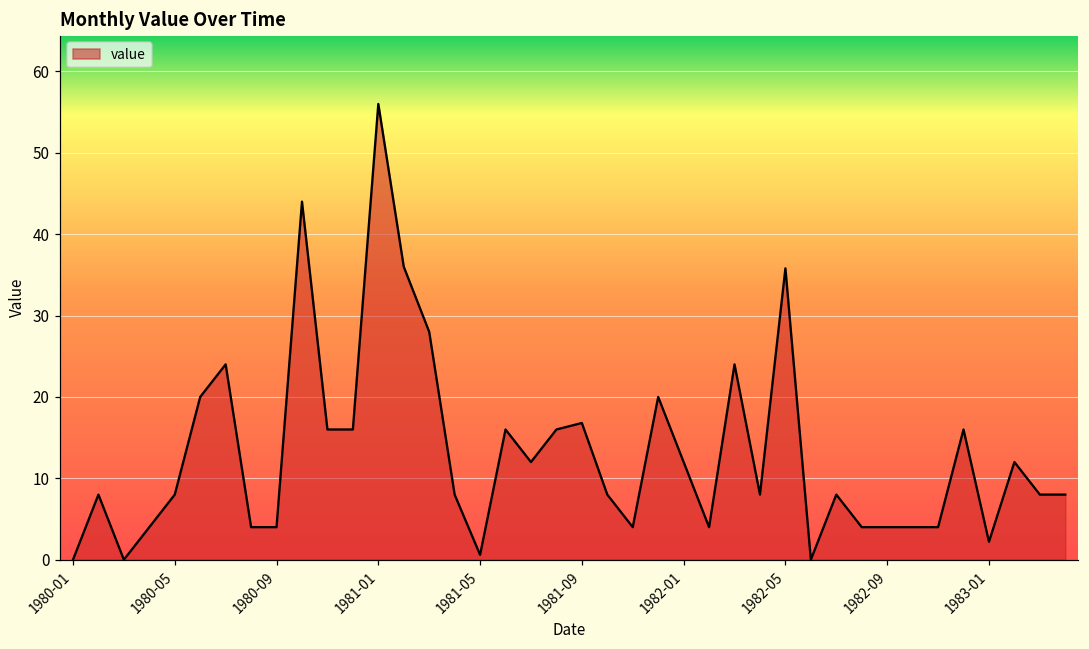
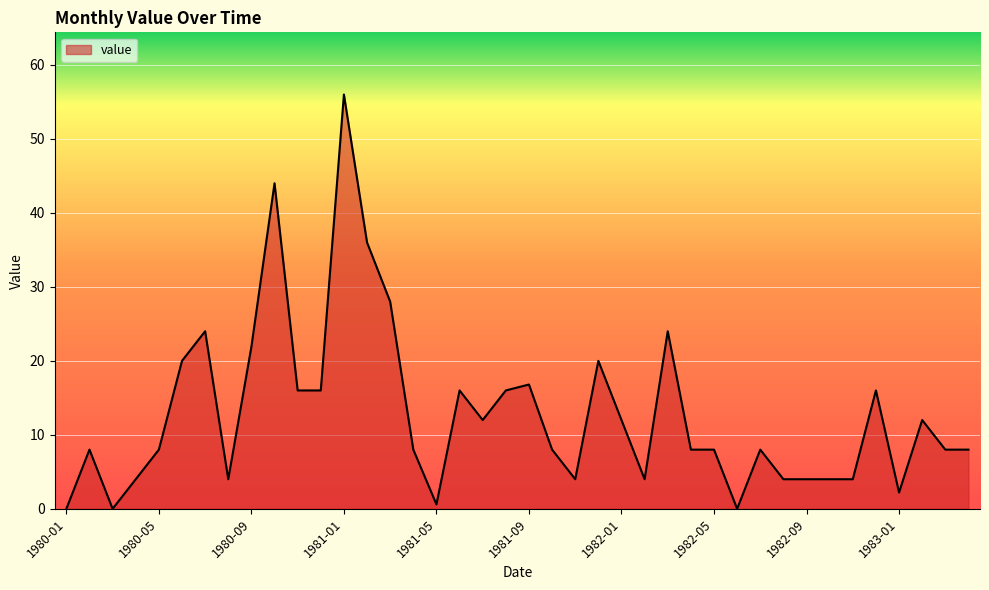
  {
    "1980-01": 0,
    "1980-05": 8,
-   "1980-09": 4,
+   "1980-09": 22,
    "1981-01": 56,
    "1981-05": 1,
    "1981-09": 17,
    "1982-01": 12,
-   "1982-05": 36,
+   "1982-05": 8,
    "1982-09": 4,
    "1983-01": 2
  }
